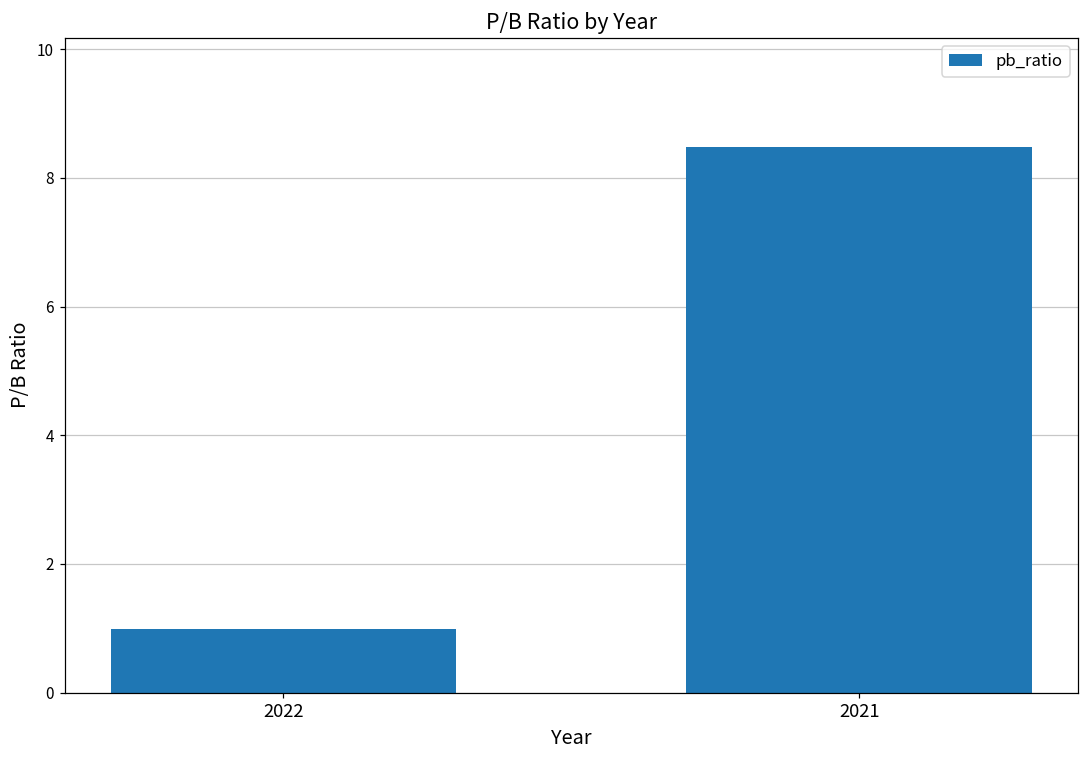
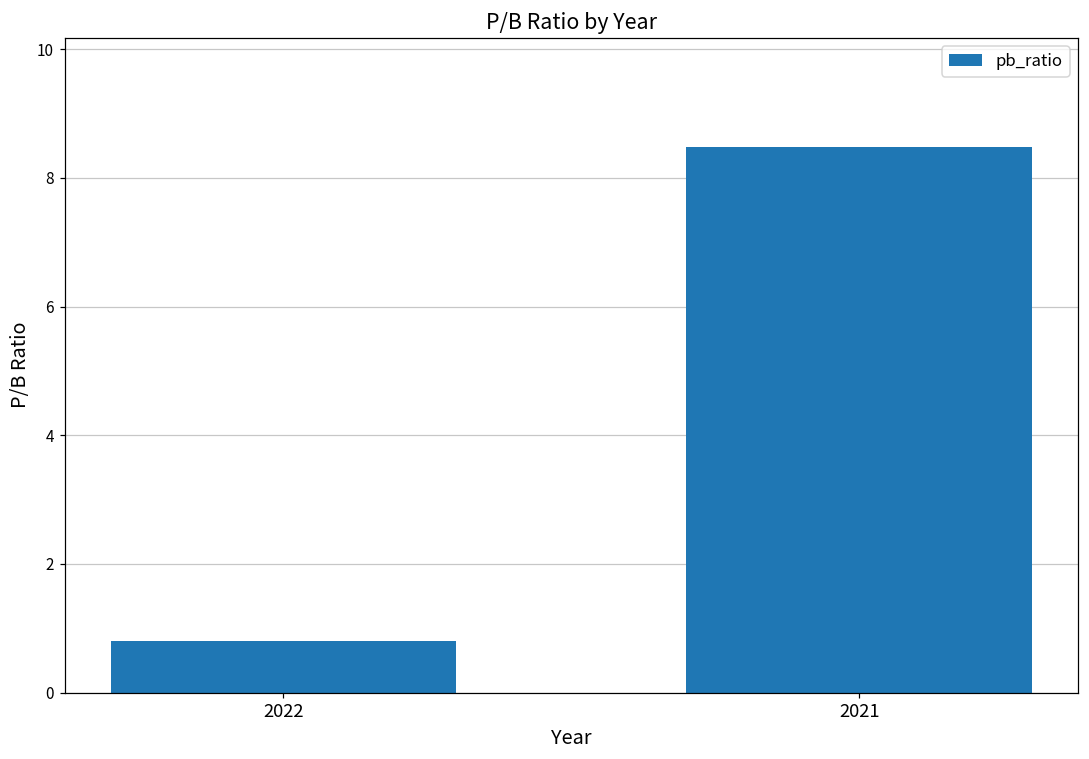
  {
-   "2022": 1.0,
+   "2022": 0.8,
    "2021": 8.5
  }
